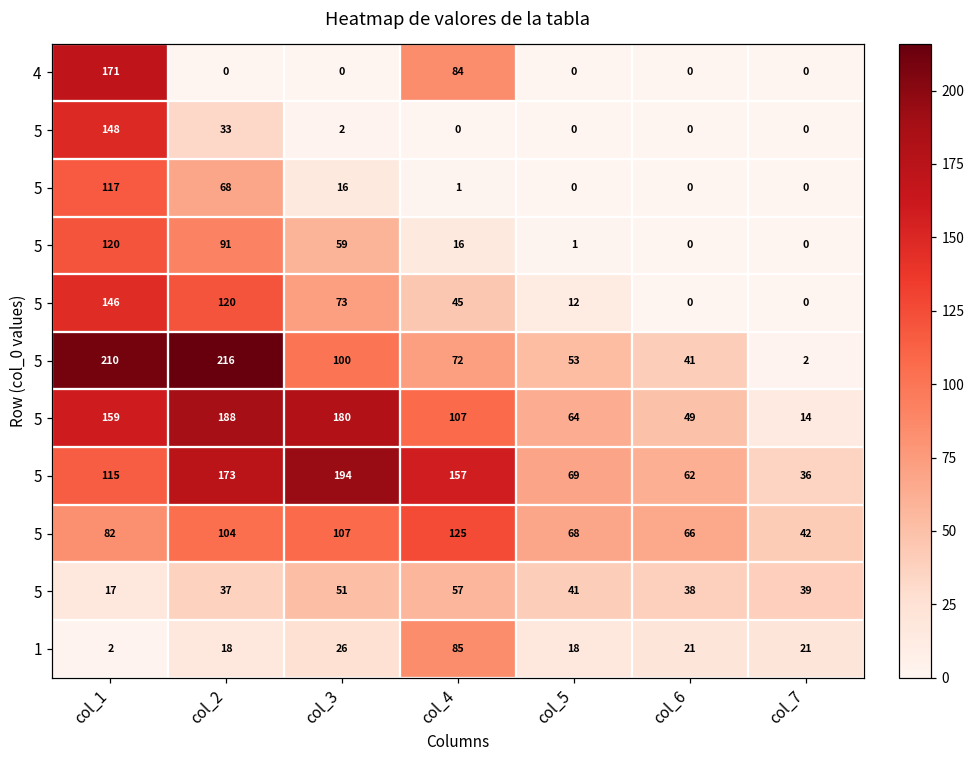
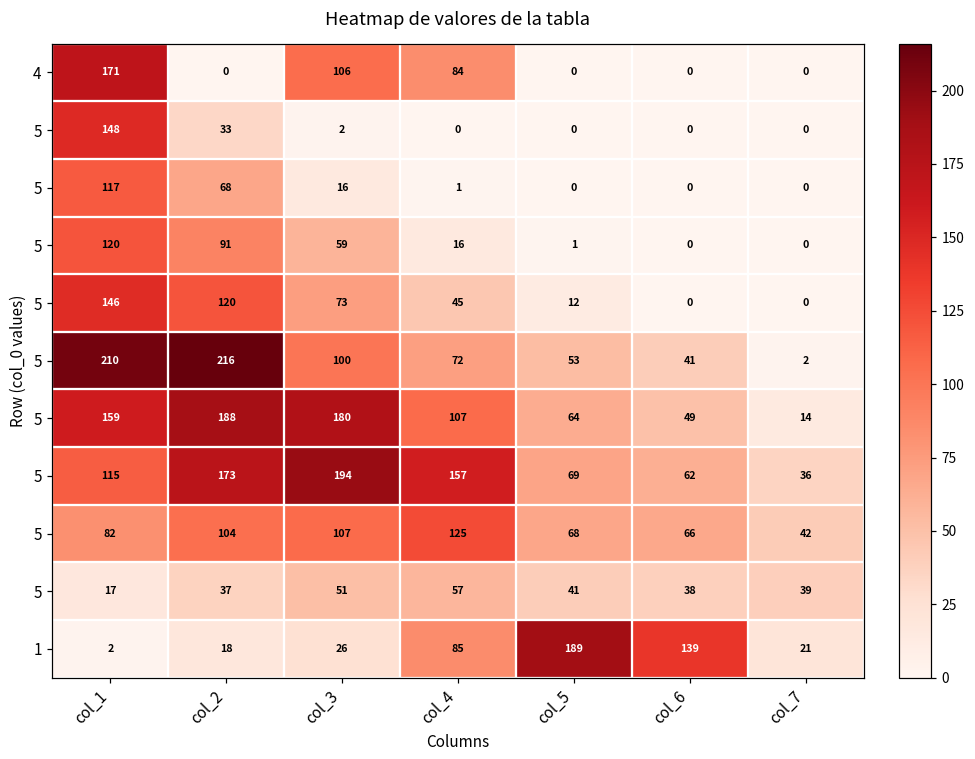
  {
    "4": {
      "col_1": 171,
      "col_2": 0,
-     "col_3": 0,
+     "col_3": 106,
      "col_4": 84,
      "col_5": 0,
      "col_6": 0,
      "col_7": 0
    },
    "1": {
      "col_1": 2,
      "col_2": 18,
      "col_3": 26,
      "col_4": 85,
-     "col_5": 18,
-     "col_6": 21,
+     "col_5": 189,
+     "col_6": 139,
      "col_7": 21
    }
  }
